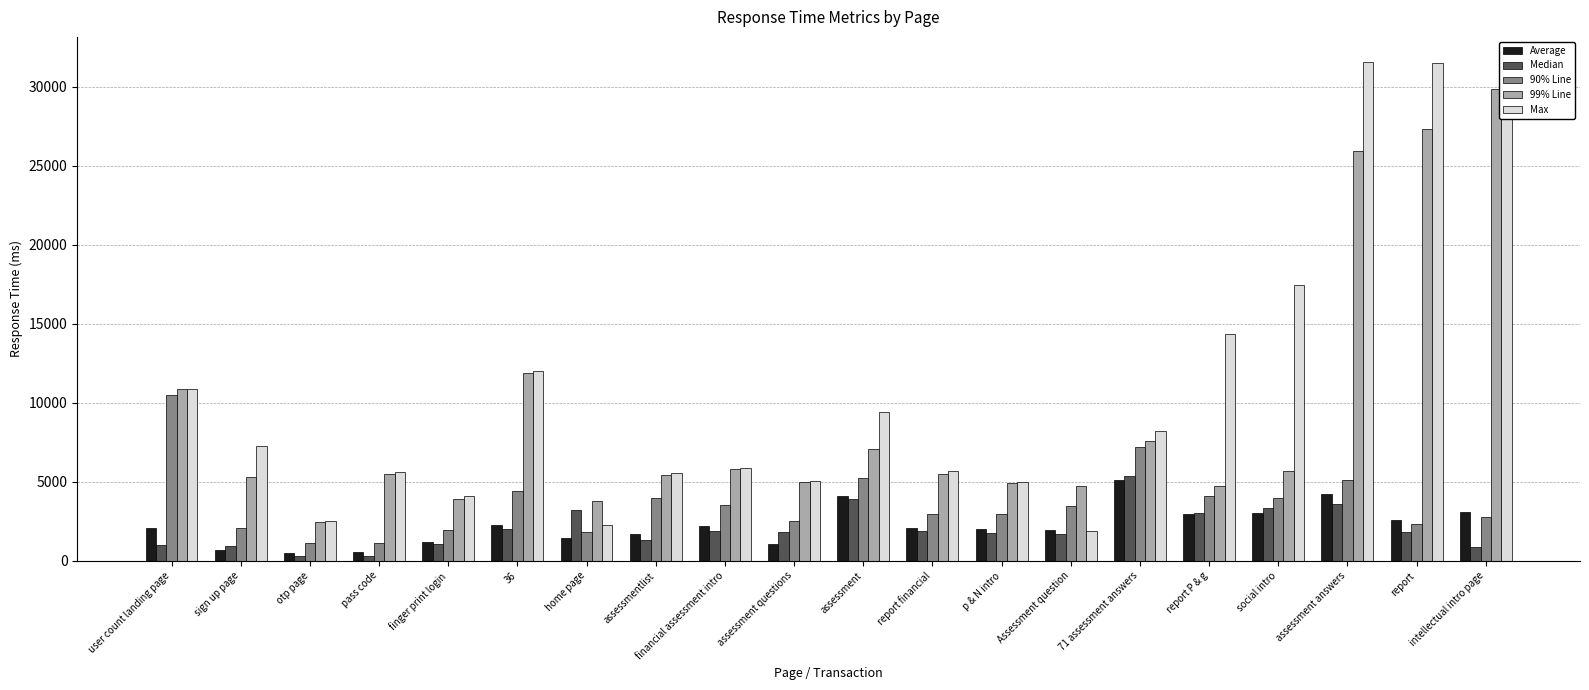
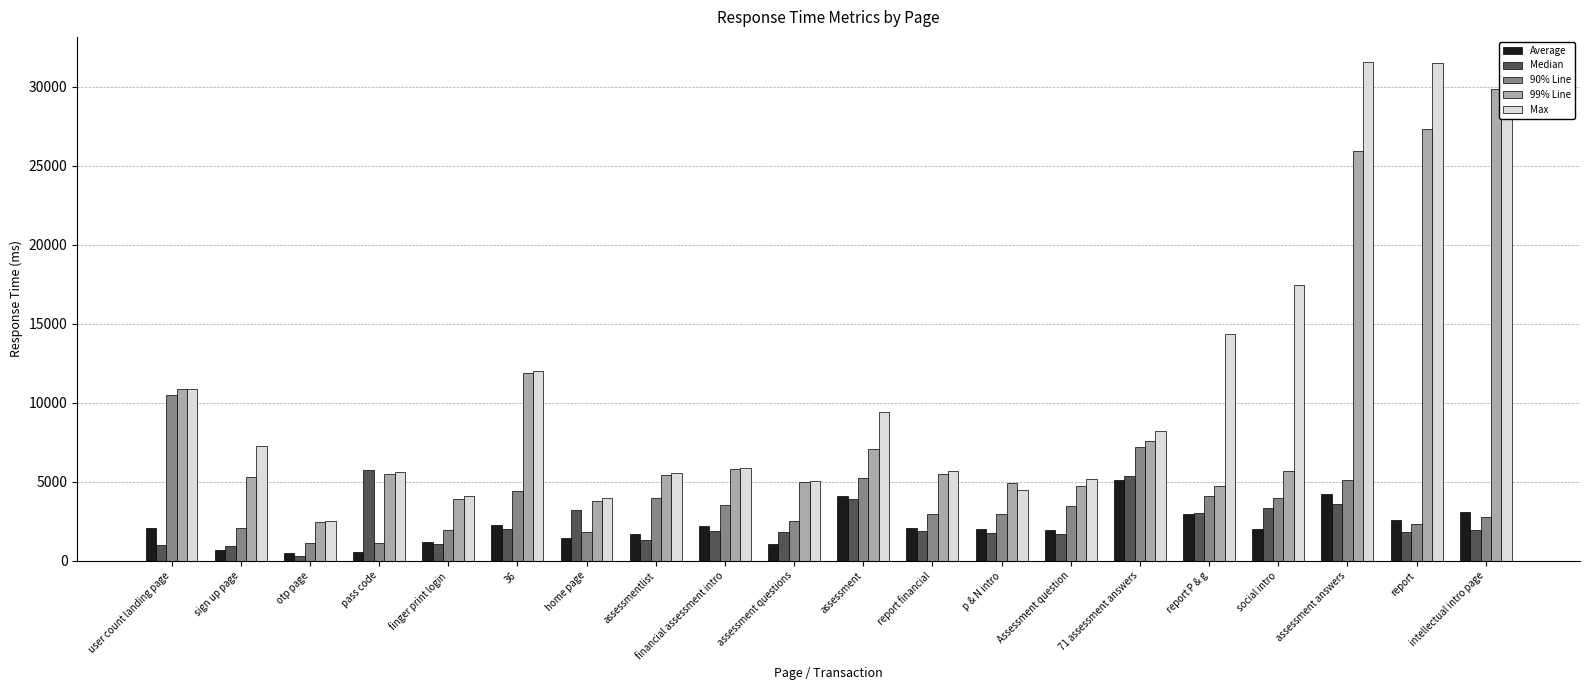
  {
    "Average": {
      "user count landing page": 2100,
      "sign up page": 700,
      "otp page": 500,
      "pass code": 500,
      "finger print login": 1200,
      "36": 2200,
      "home page": 1400,
      "assessmentlist": 1700,
      "financial assessment intro": 2200,
      "assessment questions": 1000,
      "assessment": 4100,
      "report financial": 2100,
      "p & N intro": 2000,
      "Assessment question": 1900,
      "71 assessment answers": 5100,
      "report P & g": 2900,
-     "social intro": 3000,
+     "social intro": 2000,
      "assessment answers": 4300,
      "report": 2600,
      "intellectual intro page": 3100
    },
    "Median": {
      "user count landing page": 1000,
      "sign up page": 900,
      "otp page": 300,
-     "pass code": 300,
+     "pass code": 5700,
      "finger print login": 1000,
      "36": 2000,
      "home page": 3200,
      "assessmentlist": 1300,
      "financial assessment intro": 1900,
      "assessment questions": 1800,
      "assessment": 3900,
      "report financial": 1900,
      "p & N intro": 1800,
      "Assessment question": 1700,
      "71 assessment answers": 5400,
      "report P & g": 3000,
      "social intro": 3300,
      "assessment answers": 3600,
      "report": 1800,
-     "intellectual intro page": 900
+     "intellectual intro page": 2000
    },
    "Max": {
      "user count landing page": 10900,
      "sign up page": 7300,
      "otp page": 2500,
      "pass code": 5600,
      "finger print login": 4100,
      "36": 12000,
-     "home page": 2300,
+     "home page": 4000,
      "assessmentlist": 5600,
      "financial assessment intro": 5900,
      "assessment questions": 5000,
      "assessment": 9400,
      "report financial": 5700,
-     "p & N intro": 5000,
-     "Assessment question": 1900,
+     "p & N intro": 4500,
+     "Assessment question": 5200,
      "71 assessment answers": 8200,
      "report P & g": 14300,
      "social intro": 17500,
      "assessment answers": 31600,
      "report": 31500
    }
  }
